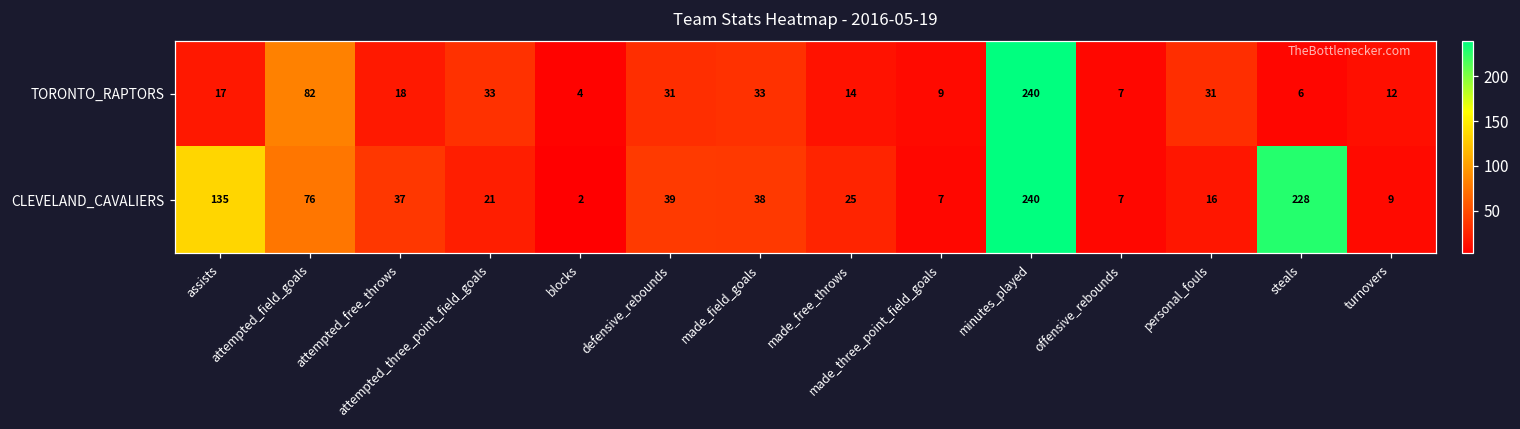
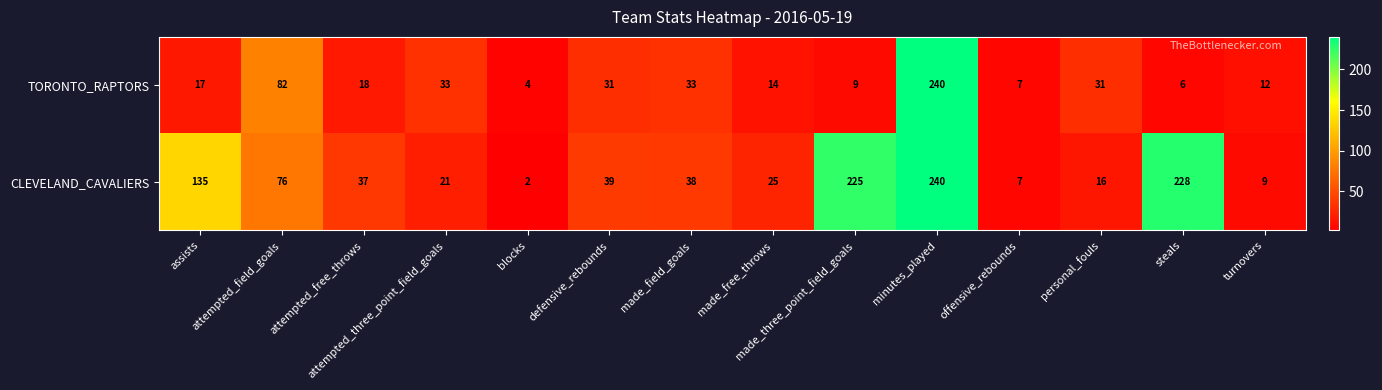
  {
    "TORONTO_RAPTORS": {
      "assists": 17,
      "attempted_field_goals": 82,
      "attempted_free_throws": 18,
      "attempted_three_point_field_goals": 33,
      "blocks": 4,
      "defensive_rebounds": 31,
      "made_field_goals": 33,
      "made_free_throws": 14,
      "made_three_point_field_goals": 9,
      "minutes_played": 240,
      "offensive_rebounds": 7,
      "personal_fouls": 31,
      "steals": 6
    },
    "CLEVELAND_CAVALIERS": {
      "assists": 135,
      "attempted_field_goals": 76,
      "attempted_free_throws": 37,
      "attempted_three_point_field_goals": 21,
      "blocks": 2,
      "defensive_rebounds": 39,
      "made_field_goals": 38,
      "made_free_throws": 25,
-     "made_three_point_field_goals": 7,
+     "made_three_point_field_goals": 225,
      "minutes_played": 240,
      "offensive_rebounds": 7,
      "personal_fouls": 16,
      "steals": 228,
      "turnovers": 9
    }
  }
